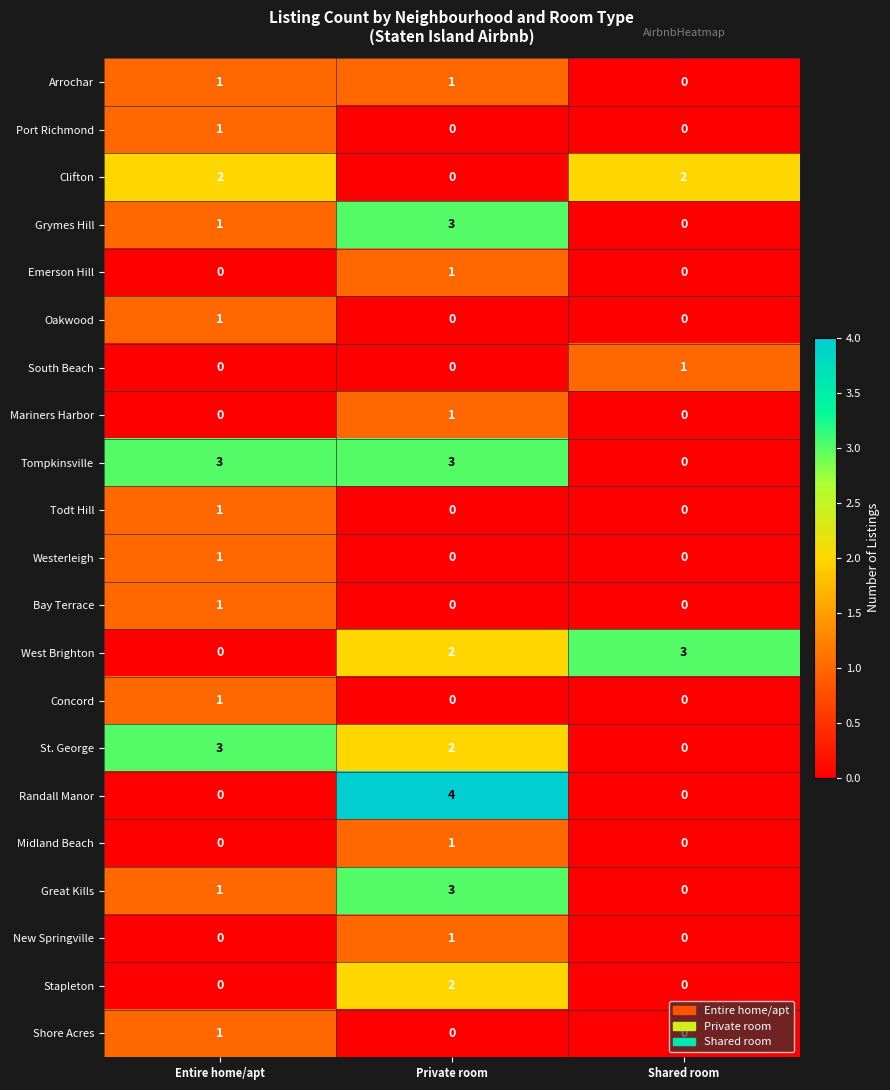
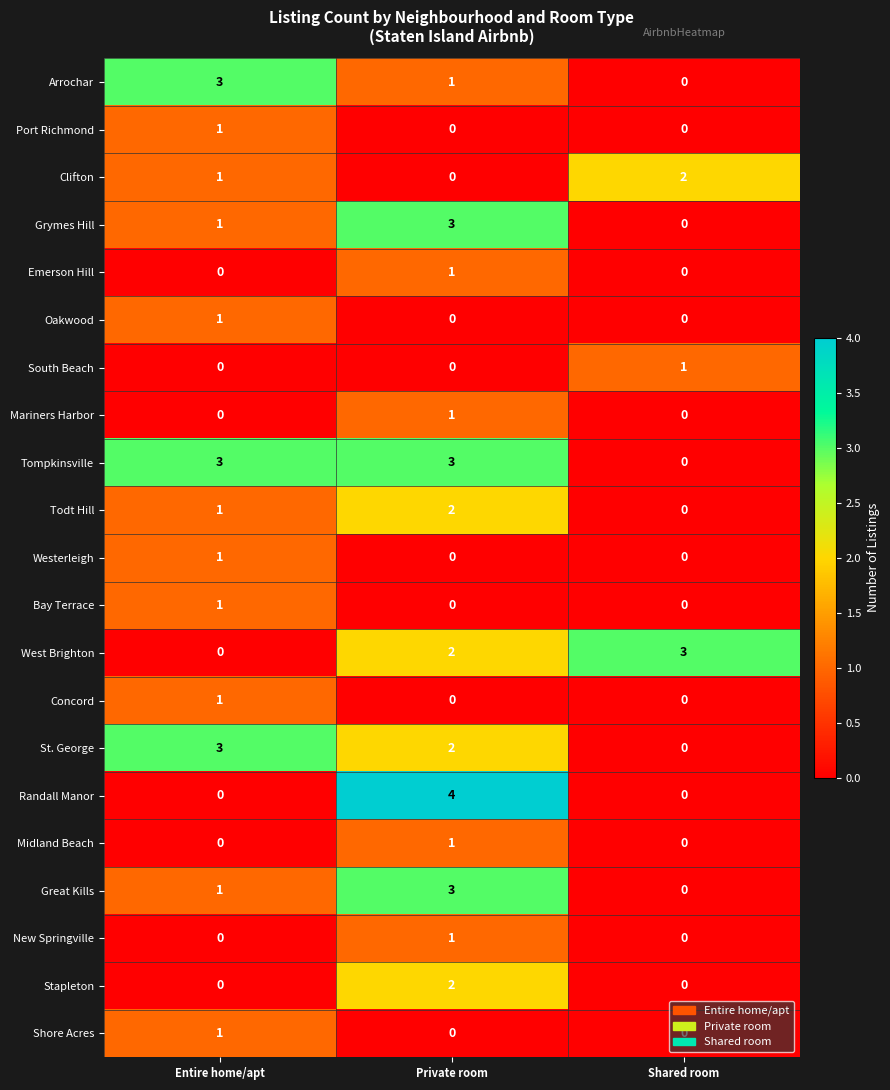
  {
    "Arrochar": {
-     "Entire home/apt": 1,
+     "Entire home/apt": 3,
      "Private room": 1,
      "Shared room": 0
    },
    "Port Richmond": {
      "Entire home/apt": 1,
      "Private room": 0,
      "Shared room": 0
    },
    "Clifton": {
-     "Entire home/apt": 2,
+     "Entire home/apt": 1,
      "Private room": 0,
      "Shared room": 2
    },
    "Grymes Hill": {
      "Entire home/apt": 1,
      "Private room": 3,
      "Shared room": 0
    },
    "Emerson Hill": {
      "Entire home/apt": 0,
      "Private room": 1,
      "Shared room": 0
    },
    "Oakwood": {
      "Entire home/apt": 1,
      "Private room": 0,
      "Shared room": 0
    },
    "South Beach": {
      "Entire home/apt": 0,
      "Private room": 0,
      "Shared room": 1
    },
    "Mariners Harbor": {
      "Entire home/apt": 0,
      "Private room": 1,
      "Shared room": 0
    },
    "Tompkinsville": {
      "Entire home/apt": 3,
      "Private room": 3,
      "Shared room": 0
    },
    "Todt Hill": {
      "Entire home/apt": 1,
-     "Private room": 0,
+     "Private room": 2,
      "Shared room": 0
    },
    "Westerleigh": {
      "Entire home/apt": 1,
      "Private room": 0,
      "Shared room": 0
    },
    "Bay Terrace": {
      "Entire home/apt": 1,
      "Private room": 0,
      "Shared room": 0
    },
    "West Brighton": {
      "Entire home/apt": 0,
      "Private room": 2,
      "Shared room": 3
    },
    "Concord": {
      "Entire home/apt": 1,
      "Private room": 0,
      "Shared room": 0
    },
    "St. George": {
      "Entire home/apt": 3,
      "Private room": 2,
      "Shared room": 0
    },
    "Randall Manor": {
      "Entire home/apt": 0,
      "Private room": 4,
      "Shared room": 0
    },
    "Midland Beach": {
      "Entire home/apt": 0,
      "Private room": 1,
      "Shared room": 0
    },
    "Great Kills": {
      "Entire home/apt": 1,
      "Private room": 3,
      "Shared room": 0
    },
    "New Springville": {
      "Entire home/apt": 0,
      "Private room": 1,
      "Shared room": 0
    },
    "Stapleton": {
      "Entire home/apt": 0,
      "Private room": 2,
      "Shared room": 0
    },
    "Shore Acres": {
      "Entire home/apt": 1,
      "Private room": 0
    }
  }
